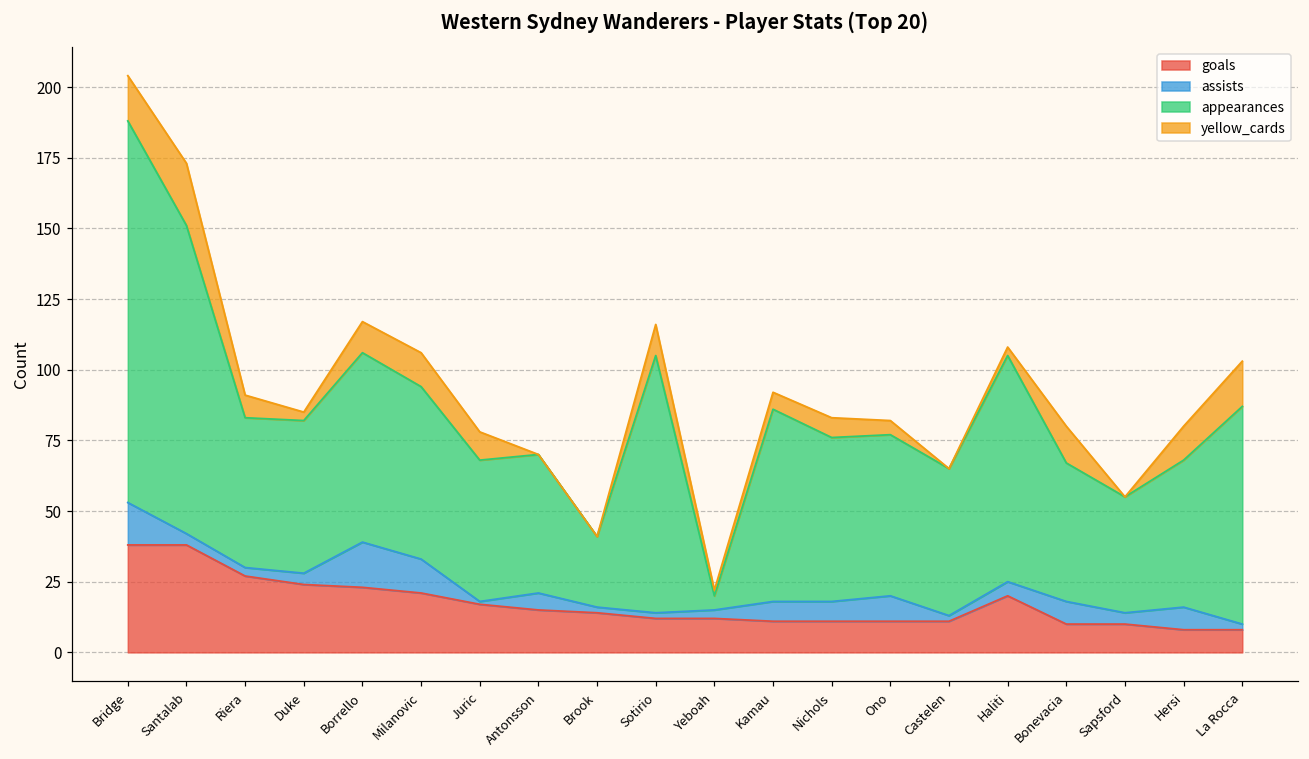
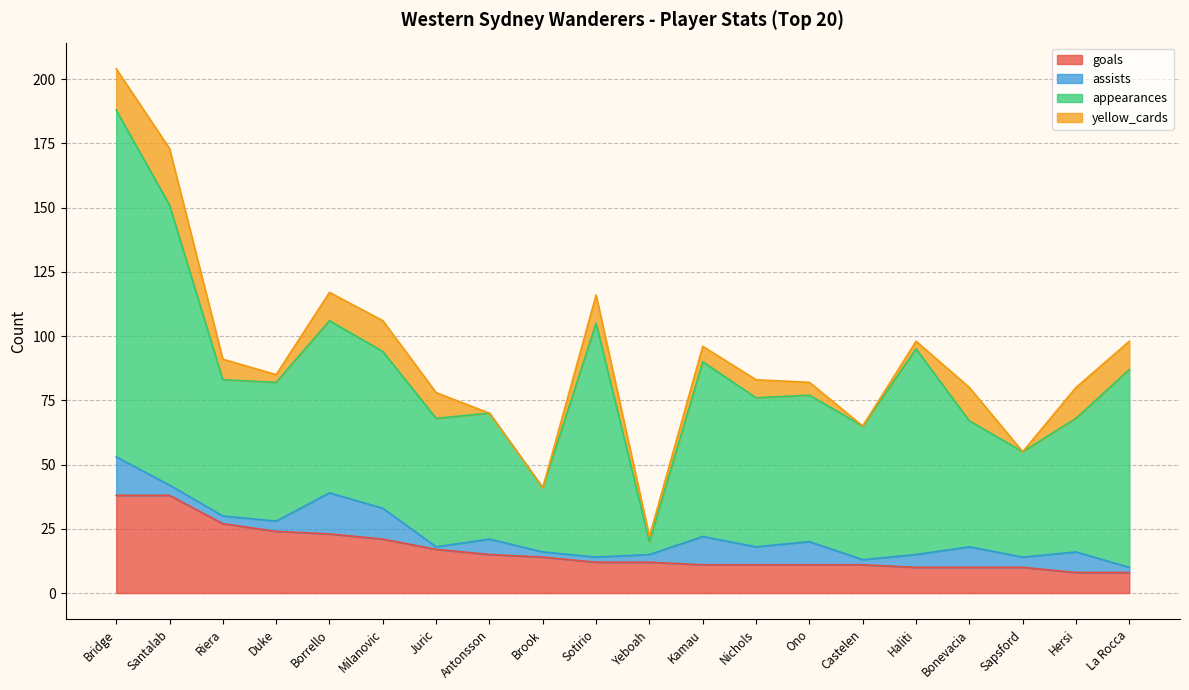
  {
    "goals": {
      "Bridge": 38,
      "Santalab": 38,
      "Riera": 27,
      "Duke": 24,
      "Borrello": 23,
      "Milanovic": 21,
      "Juric": 17,
      "Antonsson": 15,
      "Brook": 14,
      "Sotirio": 12,
      "Yeboah": 12,
      "Kamau": 11,
      "Nichols": 11,
      "Ono": 11,
      "Castelen": 11,
-     "Haliti": 20,
+     "Haliti": 10,
      "Bonevacia": 10,
      "Sapsford": 10,
      "Hersi": 8,
      "La Rocca": 8
    },
    "assists": {
      "Bridge": 15,
      "Santalab": 4,
      "Riera": 3,
      "Duke": 4,
      "Borrello": 16,
      "Milanovic": 12,
      "Juric": 1,
      "Antonsson": 6,
      "Brook": 2,
      "Sotirio": 2,
      "Yeboah": 3,
-     "Kamau": 7,
+     "Kamau": 11,
      "Nichols": 7,
      "Ono": 9,
      "Castelen": 2,
      "Haliti": 5,
      "Bonevacia": 8,
      "Sapsford": 4,
      "Hersi": 8,
      "La Rocca": 2
    },
    "appearances": {
      "Bridge": 135,
      "Santalab": 109,
      "Riera": 53,
      "Duke": 54,
      "Borrello": 67,
      "Milanovic": 61,
      "Juric": 50,
      "Sotirio": 91,
      "Yeboah": 5,
      "Kamau": 68,
      "Nichols": 58,
      "Ono": 57,
      "Haliti": 80,
      "Bonevacia": 49,
      "Hersi": 52,
      "La Rocca": 77
    },
    "yellow_cards": {
      "Bridge": 16,
      "Santalab": 22,
      "Riera": 8,
      "Duke": 3,
      "Borrello": 11,
      "Milanovic": 12,
      "Juric": 10,
      "Sotirio": 11,
      "Yeboah": 2,
      "Kamau": 6,
      "Nichols": 7,
      "Ono": 5,
      "Haliti": 3,
      "Bonevacia": 13,
      "Hersi": 12,
-     "La Rocca": 16
+     "La Rocca": 11
    }
  }
